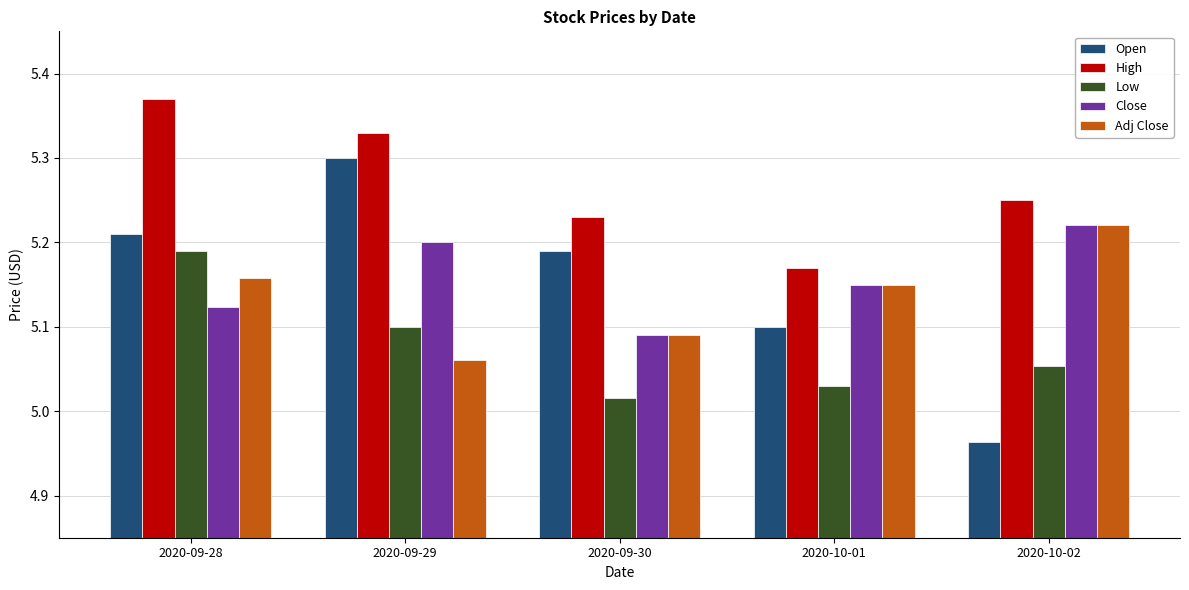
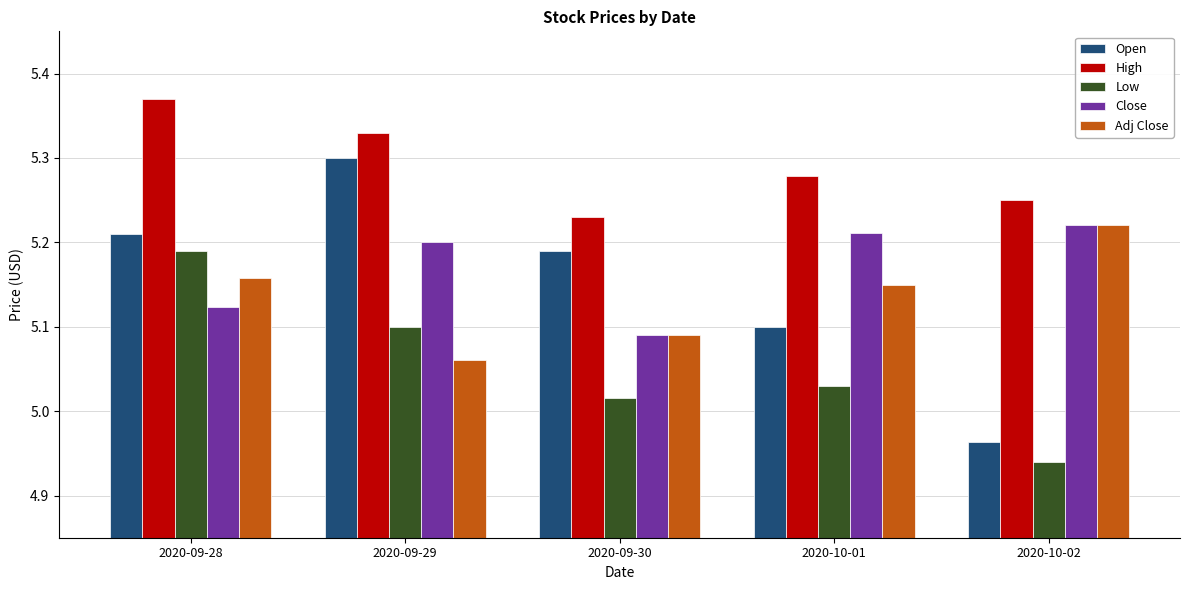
  {
    "Open": {
      "2020-09-28": 5.21,
      "2020-09-29": 5.30,
      "2020-09-30": 5.19,
      "2020-10-01": 5.10,
      "2020-10-02": 4.96
    },
    "High": {
      "2020-09-28": 5.37,
      "2020-09-29": 5.33,
      "2020-09-30": 5.23,
-     "2020-10-01": 5.17,
+     "2020-10-01": 5.28,
      "2020-10-02": 5.25
    },
    "Low": {
      "2020-09-28": 5.19,
      "2020-09-29": 5.10,
      "2020-09-30": 5.02,
      "2020-10-01": 5.03,
-     "2020-10-02": 5.05
+     "2020-10-02": 4.94
    },
    "Close": {
      "2020-09-28": 5.12,
      "2020-09-29": 5.20,
      "2020-09-30": 5.09,
-     "2020-10-01": 5.15,
+     "2020-10-01": 5.21,
      "2020-10-02": 5.22
    },
    "Adj Close": {
      "2020-09-28": 5.16,
      "2020-09-29": 5.06,
      "2020-09-30": 5.09,
      "2020-10-01": 5.15,
      "2020-10-02": 5.22
    }
  }
